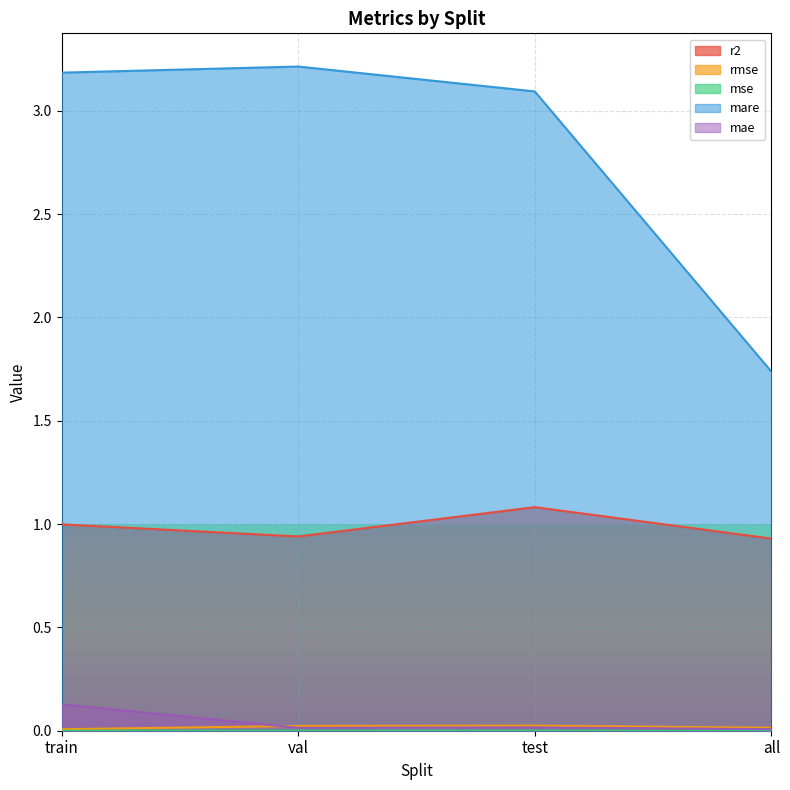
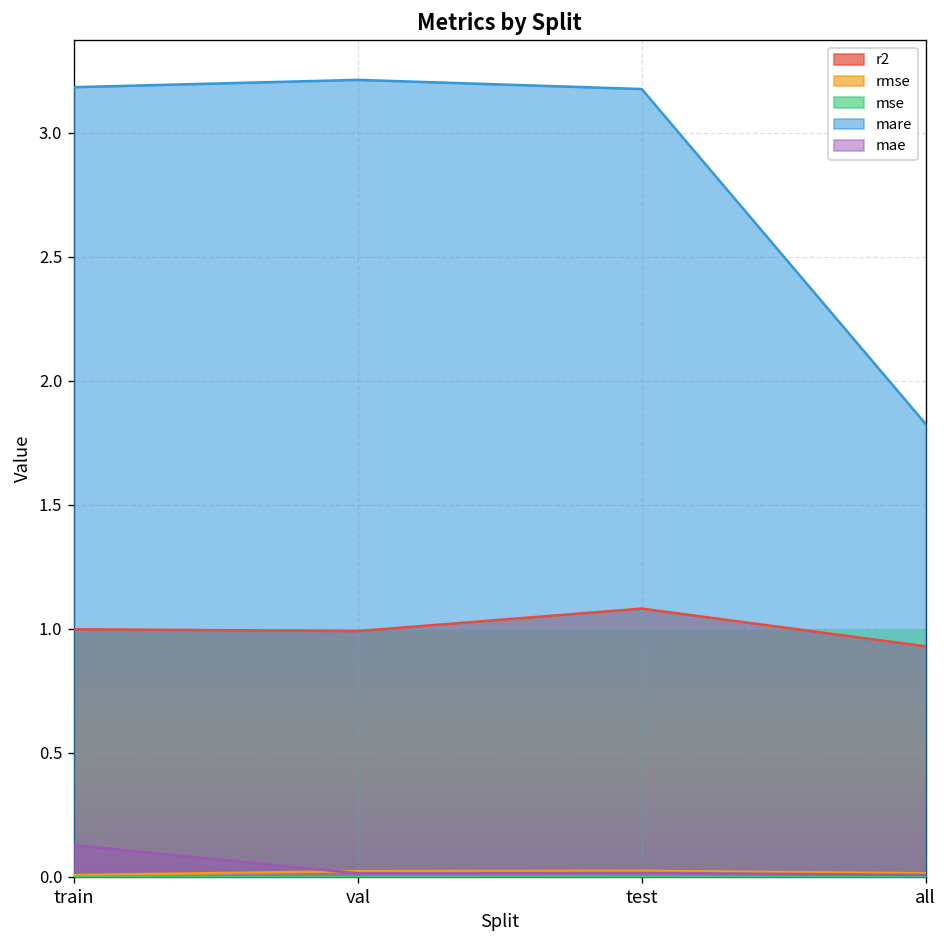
  {
    "r2": {
      "train": 1.00,
-     "val": 0.94,
+     "val": 0.99,
      "test": 1.08,
      "all": 0.93
    },
    "mse": {
      "val": 0.00,
      "test": 0.00
    },
    "mare": {
      "train": 3.18,
      "val": 3.21,
-     "test": 3.09,
-     "all": 1.74
+     "test": 3.18,
+     "all": 1.83
    },
    "mae": {
      "train": 0.13
    }
  }
